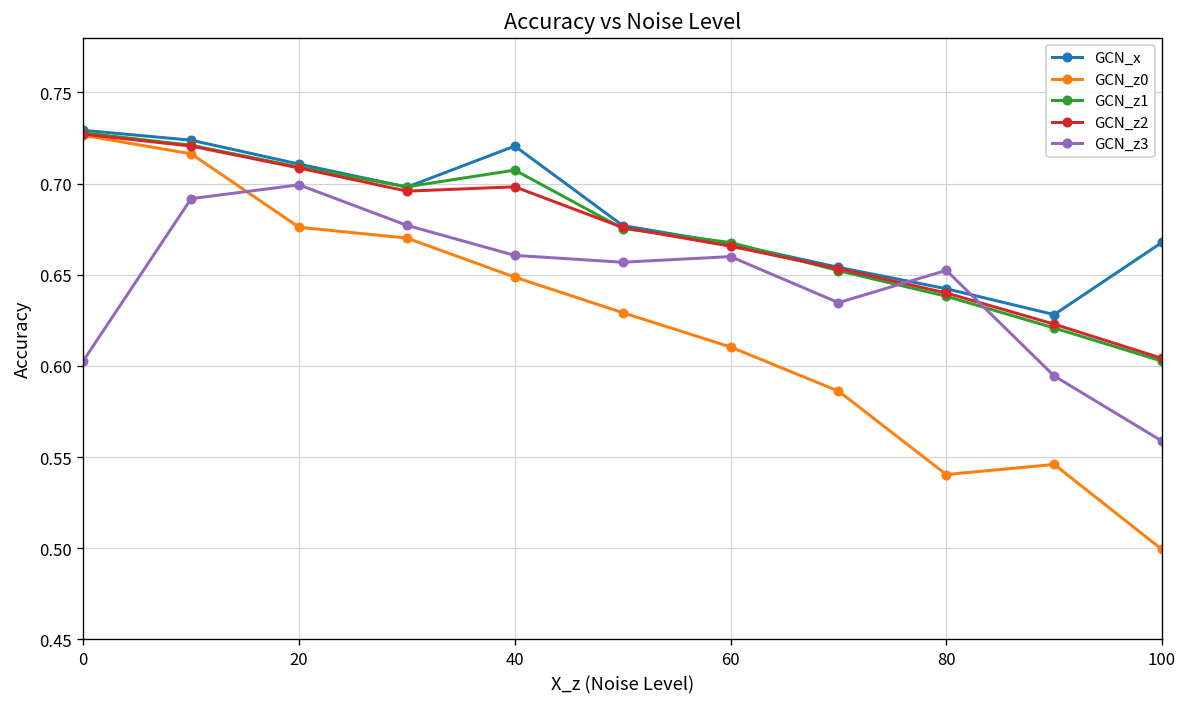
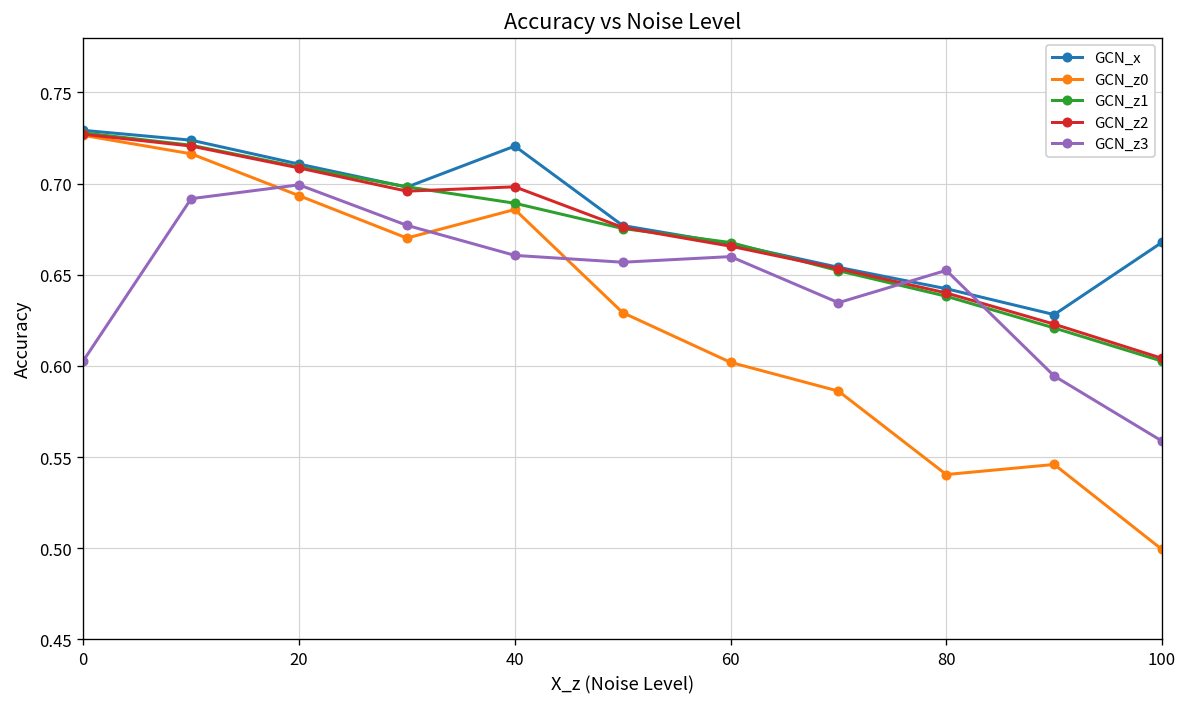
  {
    "GCN_x": {
      "40": 0.721,
      "80": 0.642,
      "100": 0.668
    },
    "GCN_z0": {
-     "20": 0.676,
-     "40": 0.649,
-     "60": 0.610,
+     "20": 0.693,
+     "40": 0.686,
+     "60": 0.602,
      "80": 0.540,
      "100": 0.499
    },
    "GCN_z1": {
-     "40": 0.707,
+     "40": 0.689,
      "80": 0.638
    },
    "GCN_z2": {
      "40": 0.698,
      "80": 0.640
    },
    "GCN_z3": {
      "0": 0.603,
      "20": 0.699,
      "40": 0.661,
      "60": 0.660,
      "80": 0.652,
      "100": 0.559
    }
  }
